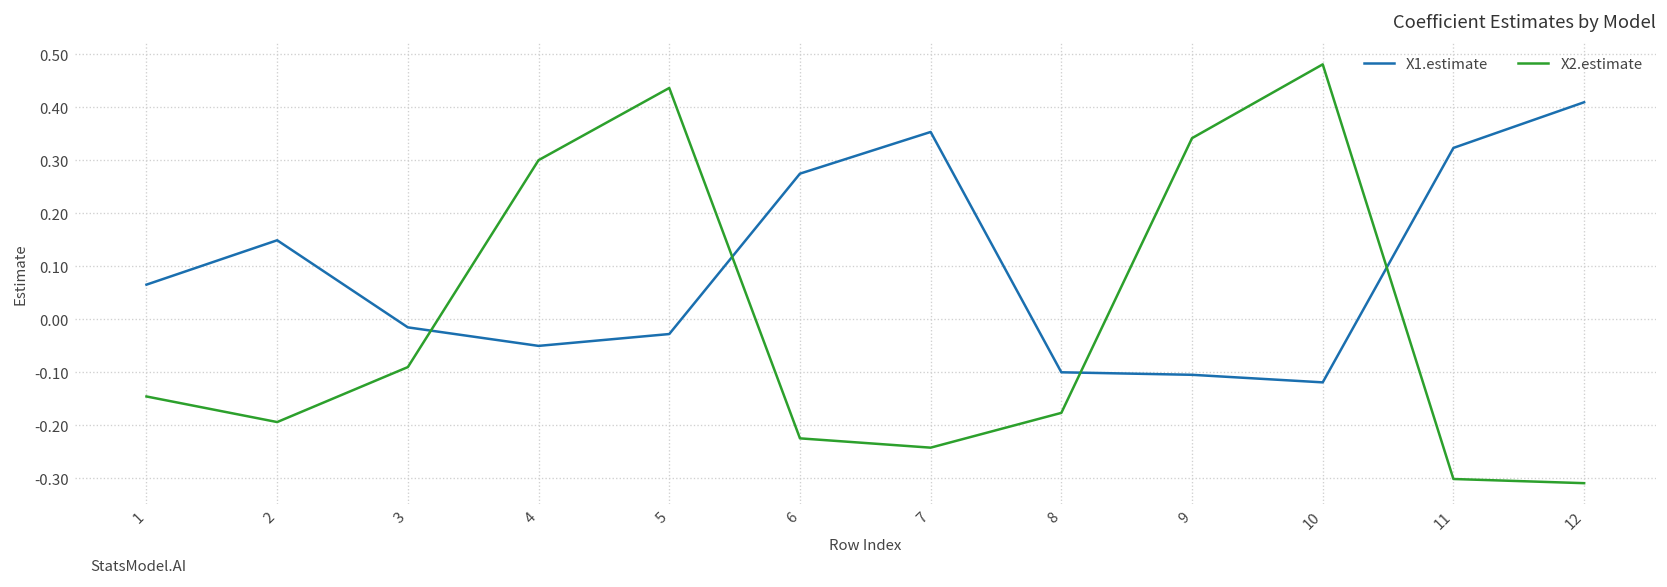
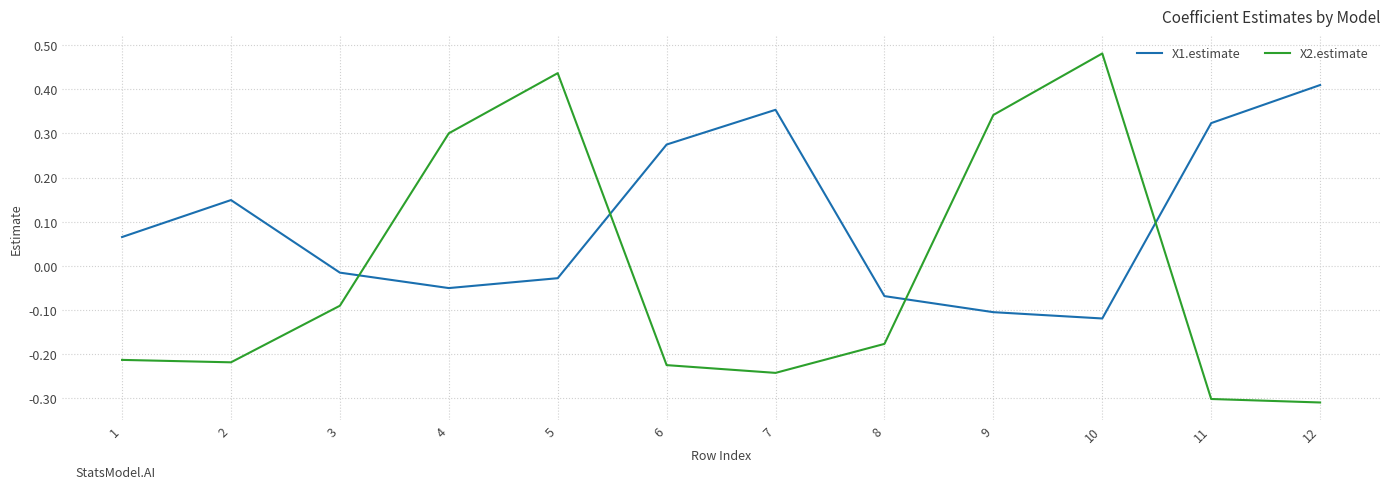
  {
    "X1.estimate": {
      "1": 0.07,
      "2": 0.15,
      "3": -0.02,
      "4": -0.05,
      "5": -0.03,
      "6": 0.27,
      "7": 0.35,
-     "8": -0.10,
+     "8": -0.07,
      "9": -0.10,
      "10": -0.12,
      "11": 0.32,
      "12": 0.41
    },
    "X2.estimate": {
-     "1": -0.15,
-     "2": -0.19,
+     "1": -0.21,
+     "2": -0.22,
      "3": -0.09,
      "4": 0.30,
      "5": 0.44,
      "6": -0.22,
      "7": -0.24,
      "8": -0.18,
      "9": 0.34,
      "10": 0.48,
      "11": -0.30,
      "12": -0.31
    }
  }
